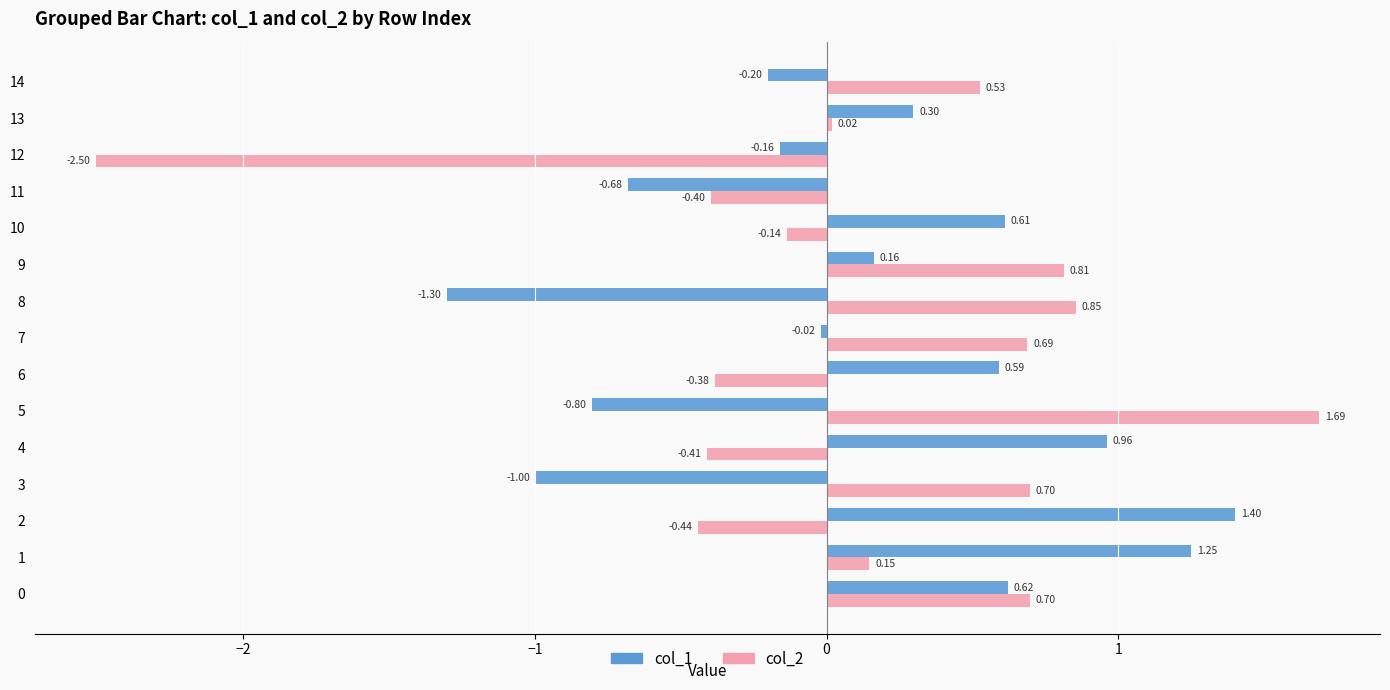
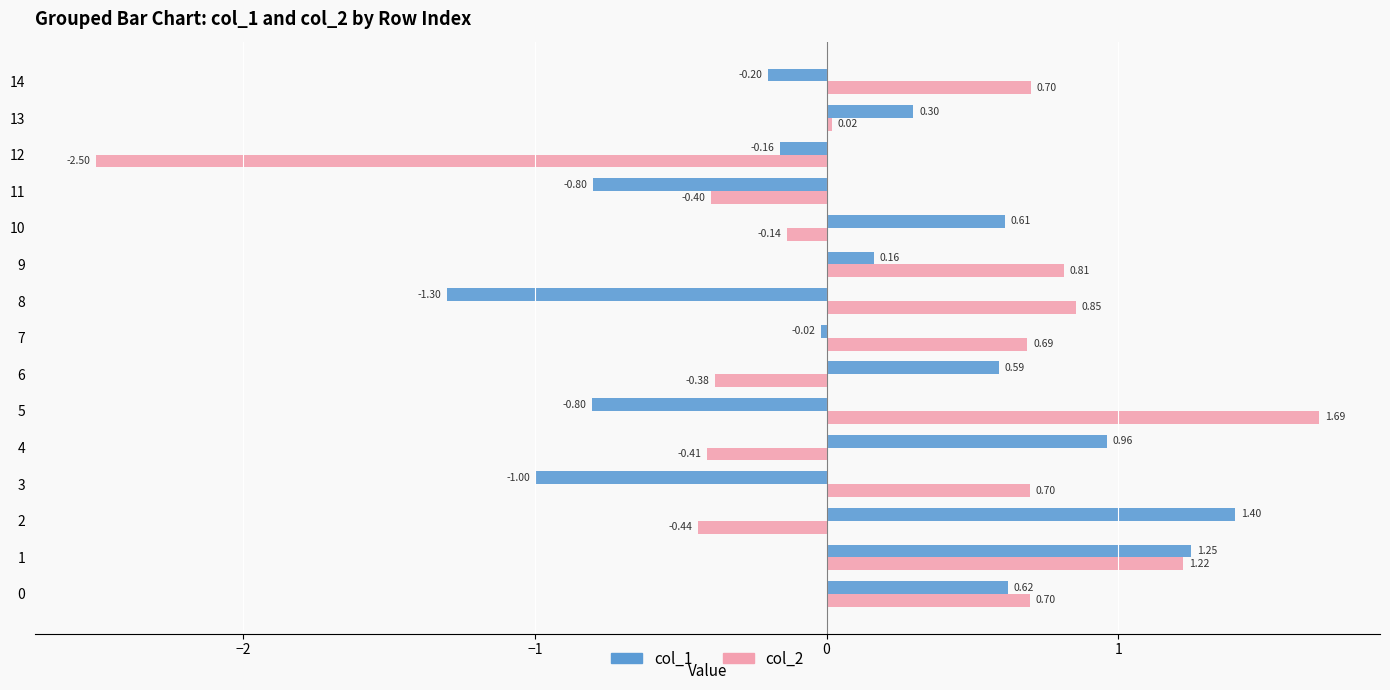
  {
    "col_1": {
      "14": -0.20,
      "13": 0.30,
      "12": -0.16,
-     "11": -0.68,
+     "11": -0.80,
      "10": 0.61,
      "9": 0.16,
      "8": -1.30,
      "7": -0.02,
      "6": 0.59,
      "5": -0.80,
      "4": 0.96,
      "3": -1.00,
      "2": 1.40,
      "1": 1.25,
      "0": 0.62
    },
    "col_2": {
-     "14": 0.53,
+     "14": 0.70,
      "13": 0.02,
      "12": -2.50,
      "11": -0.40,
      "10": -0.14,
      "9": 0.81,
      "8": 0.85,
      "7": 0.69,
      "6": -0.38,
      "5": 1.69,
      "4": -0.41,
      "3": 0.70,
      "2": -0.44,
-     "1": 0.15,
+     "1": 1.22,
      "0": 0.70
    }
  }
